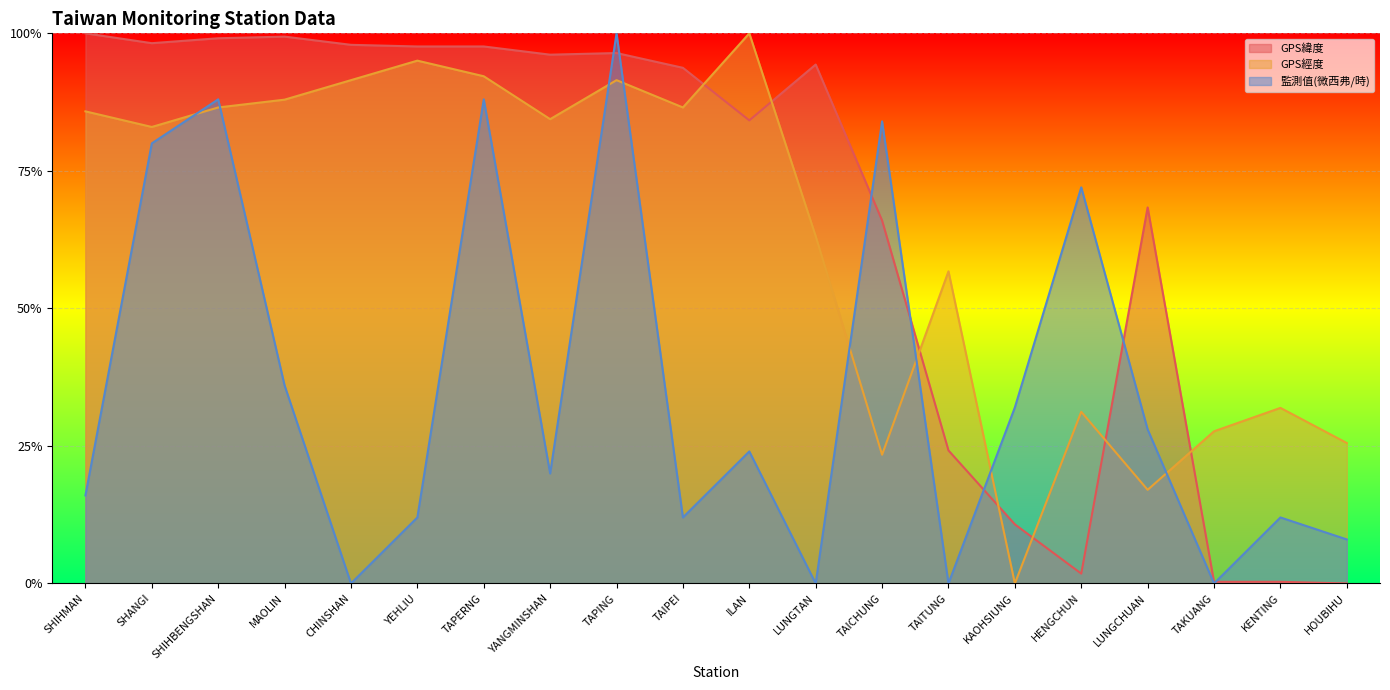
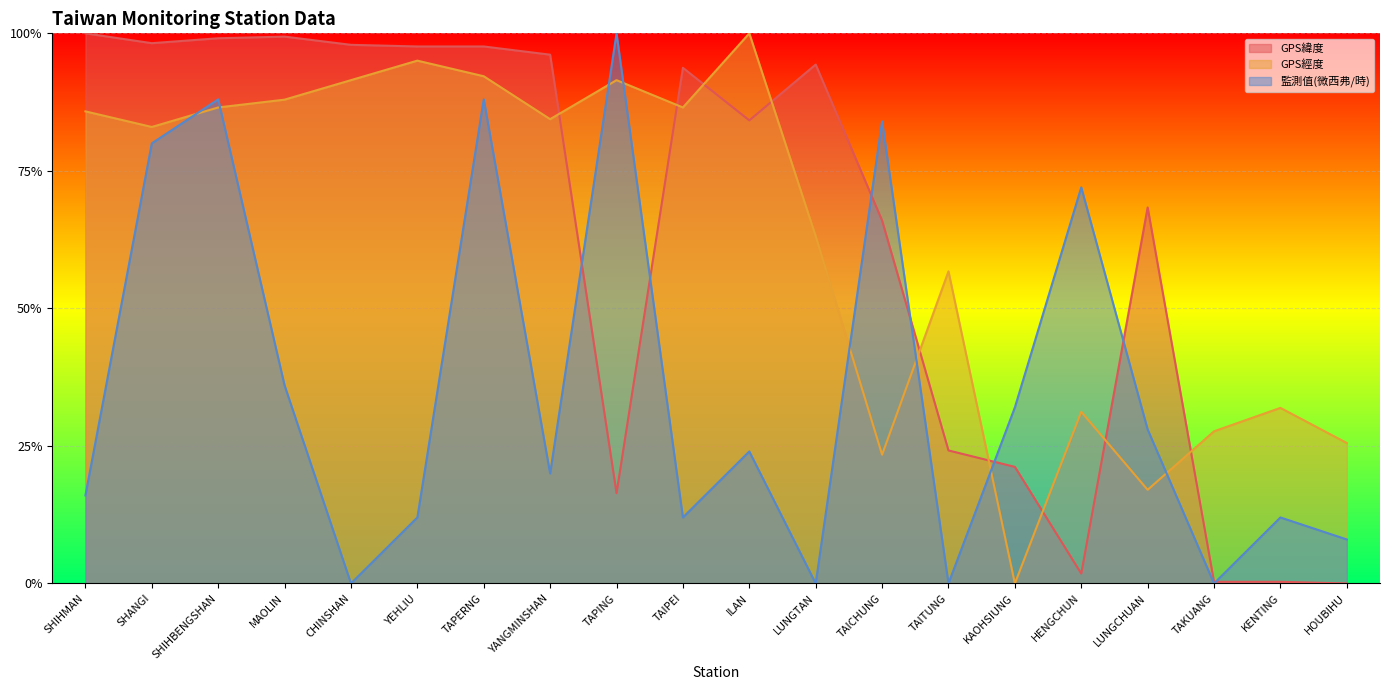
  {
    "GPS緯度": {
      "SHIHMAN": "100%",
      "SHANGI": "98%",
      "SHIHBENGSHAN": "99%",
      "MAOLIN": "99%",
      "CHINSHAN": "98%",
      "YEHLIU": "98%",
      "TAPERNG": "98%",
      "YANGMINSHAN": "96%",
-     "TAPING": "96%",
+     "TAPING": "16%",
      "TAIPEI": "94%",
      "ILAN": "84%",
      "LUNGTAN": "94%",
      "TAICHUNG": "66%",
      "TAITUNG": "24%",
-     "KAOHSIUNG": "11%",
+     "KAOHSIUNG": "21%",
      "HENGCHUN": "2%",
      "LUNGCHUAN": "68%",
      "KENTING": "0%",
      "HOUBIHU": "0%"
    },
    "GPS經度": {
      "SHIHMAN": "86%",
      "SHANGI": "83%",
      "SHIHBENGSHAN": "87%",
      "MAOLIN": "88%",
      "CHINSHAN": "91%",
      "YEHLIU": "95%",
      "TAPERNG": "92%",
      "YANGMINSHAN": "84%",
      "TAPING": "91%",
      "TAIPEI": "87%",
      "ILAN": "100%",
      "LUNGTAN": "63%",
      "TAICHUNG": "23%",
      "TAITUNG": "57%",
      "KAOHSIUNG": "0%",
      "HENGCHUN": "31%",
      "LUNGCHUAN": "17%",
      "TAKUANG": "28%",
      "KENTING": "32%",
      "HOUBIHU": "26%"
    },
    "監測值(微西弗/時)": {
      "SHIHMAN": "16%",
      "SHANGI": "80%",
      "SHIHBENGSHAN": "88%",
      "MAOLIN": "36%",
      "CHINSHAN": "0%",
      "YEHLIU": "12%",
      "TAPERNG": "88%",
      "YANGMINSHAN": "20%",
      "TAPING": "100%",
      "TAIPEI": "12%",
      "ILAN": "24%",
      "LUNGTAN": "0%",
      "TAICHUNG": "84%",
      "TAITUNG": "0%",
      "KAOHSIUNG": "32%",
      "HENGCHUN": "72%",
      "LUNGCHUAN": "28%",
      "KENTING": "12%",
      "HOUBIHU": "8%"
    }
  }
